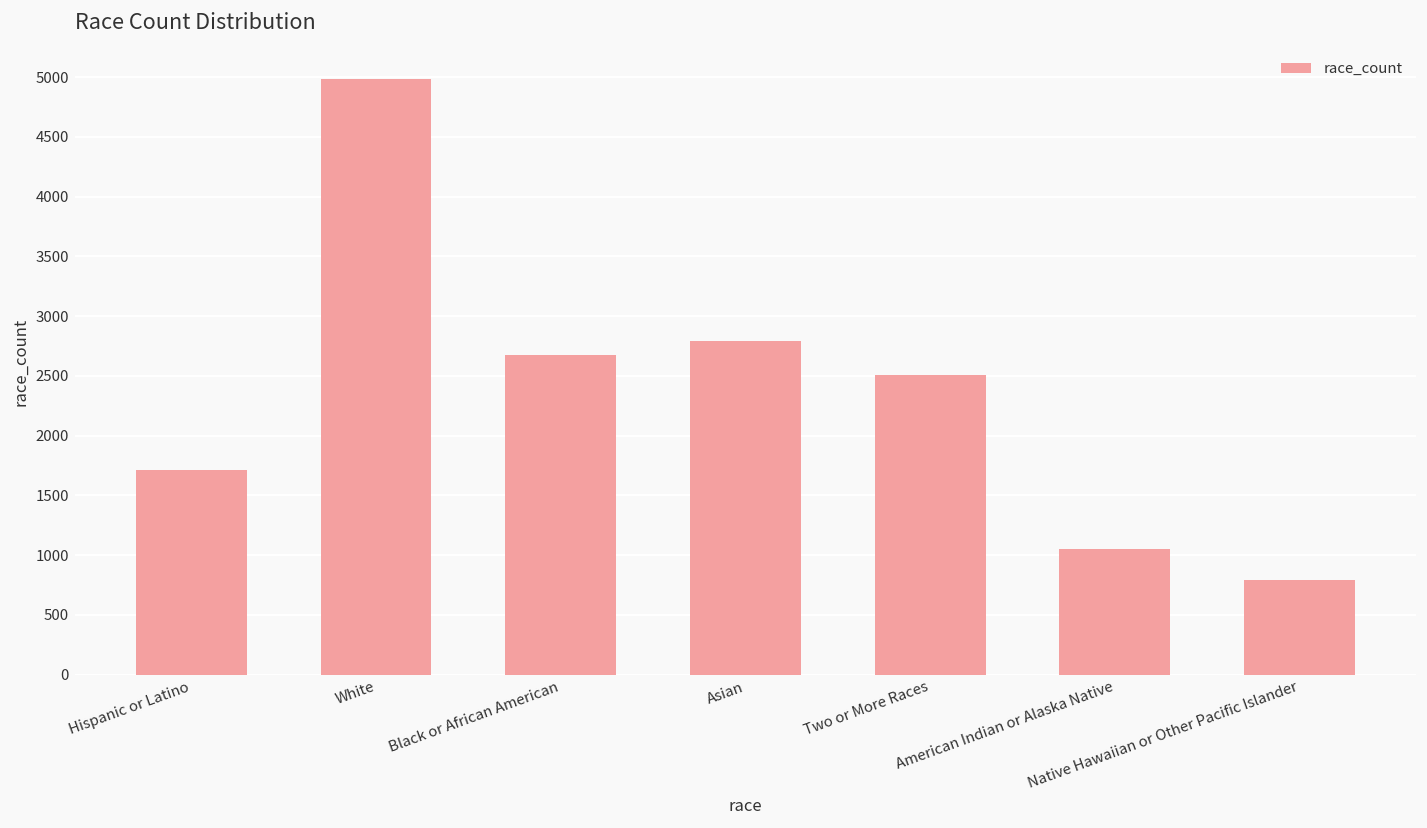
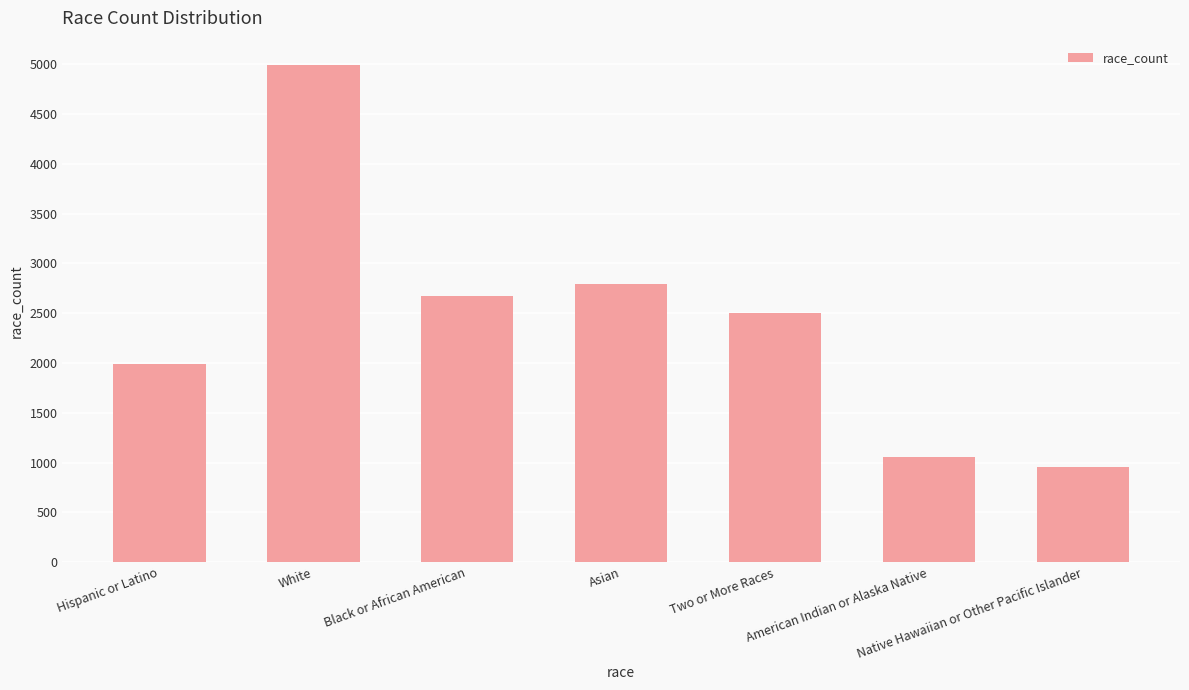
  {
-   "Hispanic or Latino": 1700,
+   "Hispanic or Latino": 2000,
    "White": 5000,
    "Black or African American": 2700,
    "Asian": 2800,
    "Two or More Races": 2500,
    "American Indian or Alaska Native": 1100,
-   "Native Hawaiian or Other Pacific Islander": 800
+   "Native Hawaiian or Other Pacific Islander": 1000
  }
